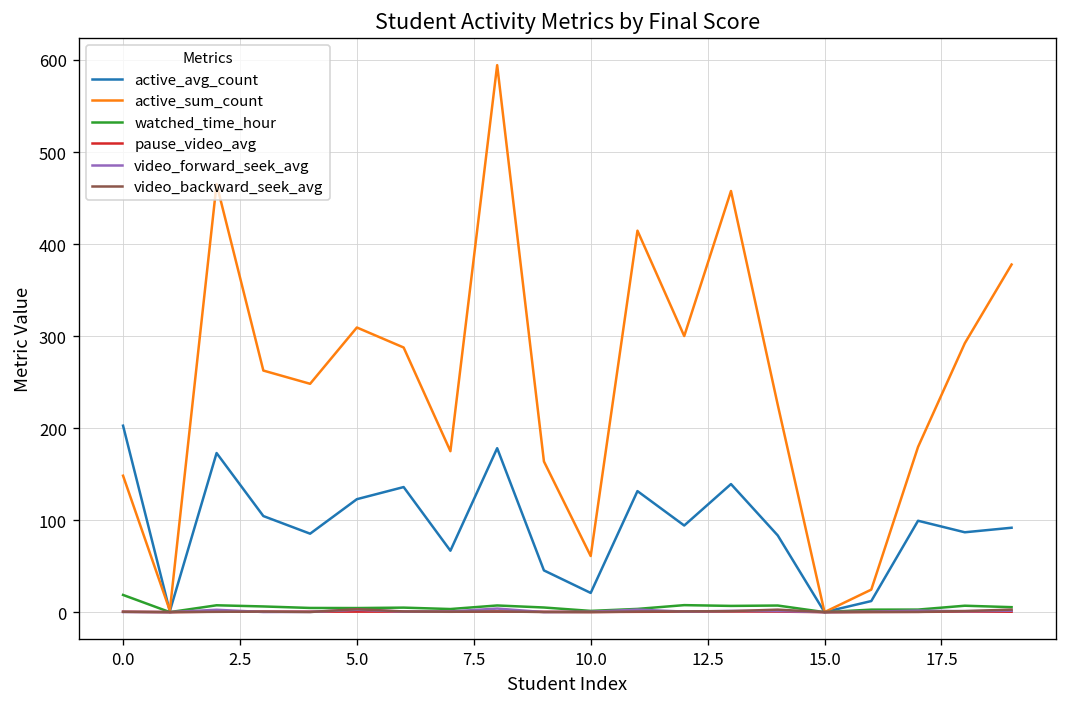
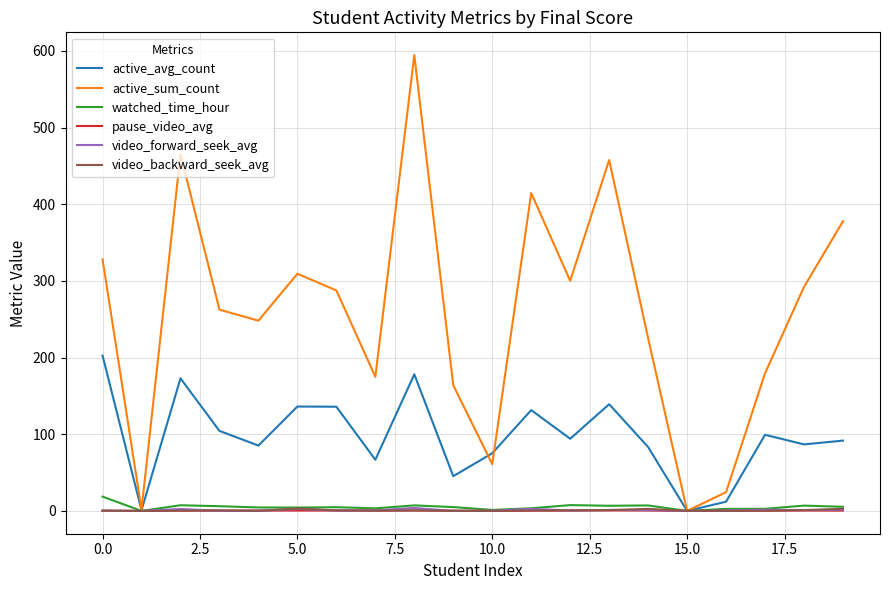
  {
    "active_avg_count": {
      "0.0": 200,
-     "5.0": 120,
-     "10.0": 20
+     "5.0": 140,
+     "10.0": 80
    },
    "active_sum_count": {
-     "0.0": 150,
+     "0.0": 330,
      "5.0": 310,
      "10.0": 60
    },
    "watched_time_hour": {
      "0.0": 20
    }
  }
